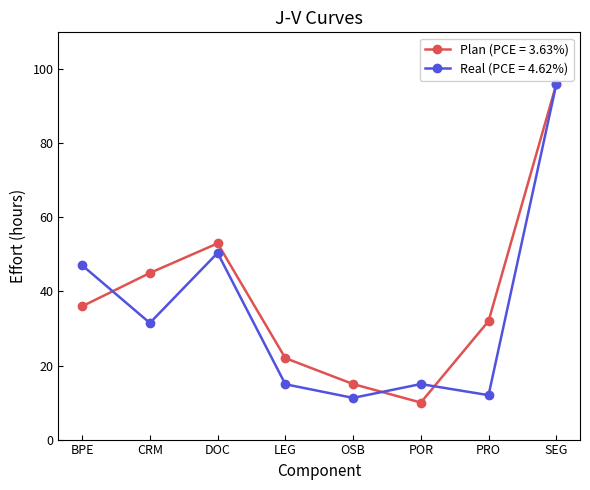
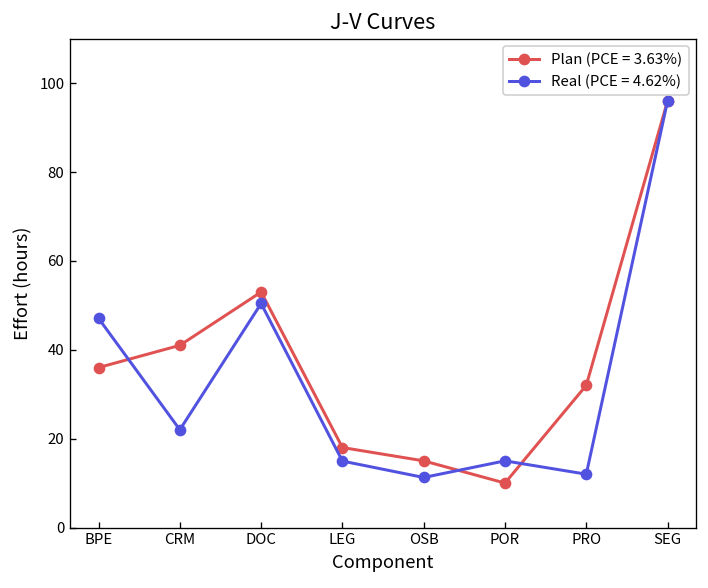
  {
    "Plan (PCE = 3.63%)": {
      "BPE": 36,
-     "CRM": 45,
+     "CRM": 41,
      "DOC": 53,
-     "LEG": 22,
+     "LEG": 18,
      "OSB": 15,
      "POR": 10,
      "PRO": 32
    },
    "Real (PCE = 4.62%)": {
      "BPE": 47,
-     "CRM": 32,
+     "CRM": 22,
      "DOC": 50,
      "LEG": 15,
      "OSB": 11,
      "POR": 15,
      "PRO": 12
    }
  }
